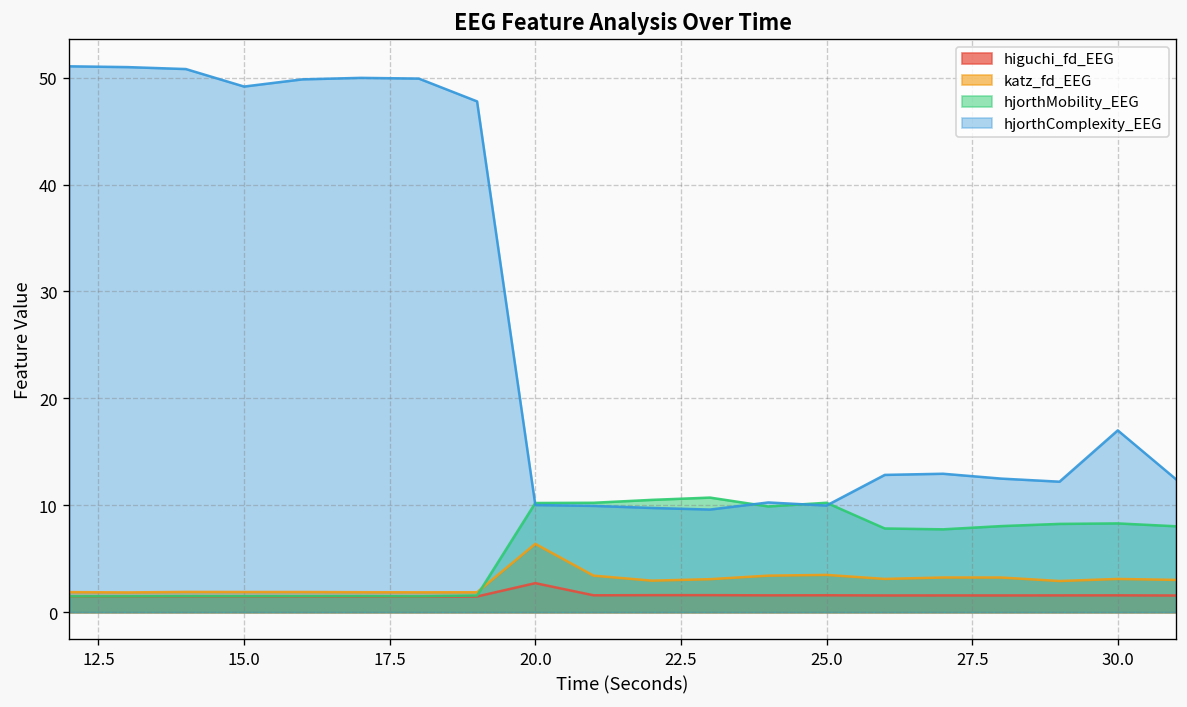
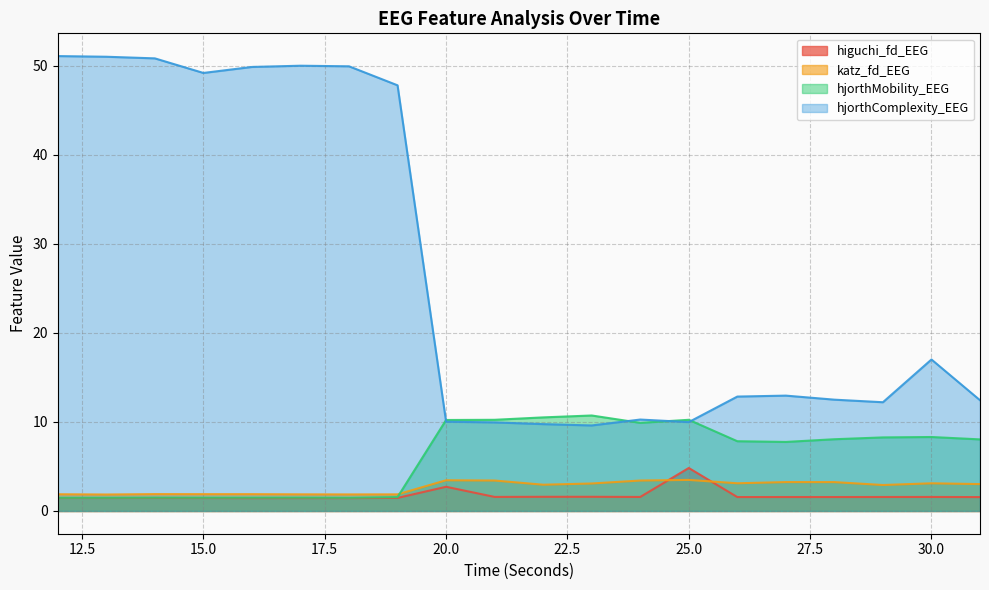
  {
    "higuchi_fd_EEG": {
      "20.0": 3,
-     "25.0": 2,
+     "25.0": 5,
      "30.0": 2
    },
    "katz_fd_EEG": {
      "15.0": 2,
-     "20.0": 6,
+     "20.0": 3,
      "25.0": 3,
      "30.0": 3
    },
    "hjorthMobility_EEG": {
      "30.0": 8
    },
    "hjorthComplexity_EEG": {
      "15.0": 49,
      "30.0": 17
    }
  }
